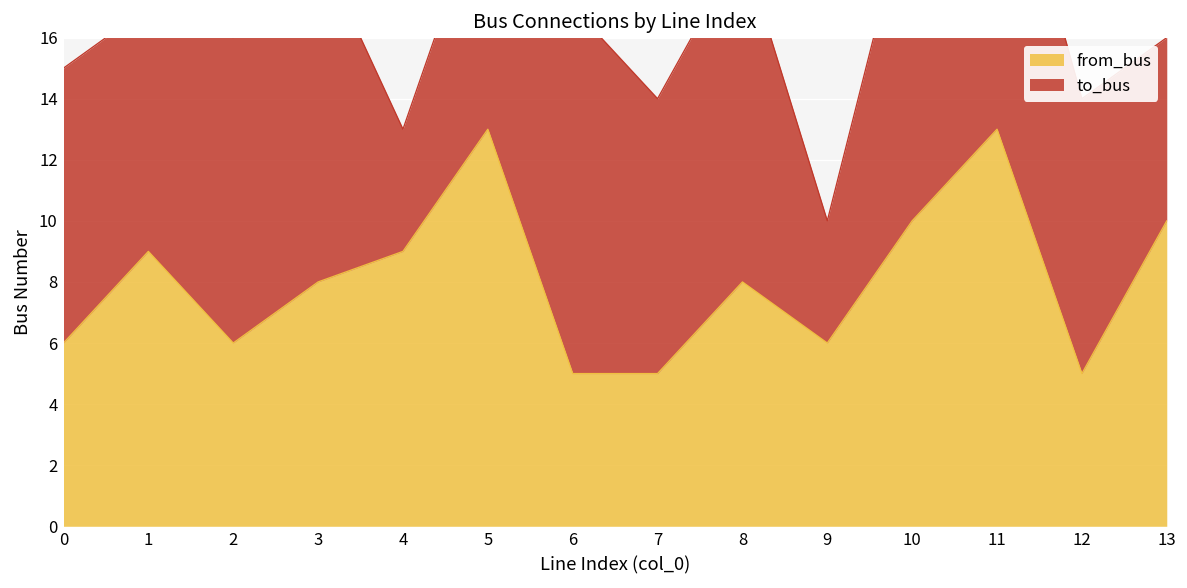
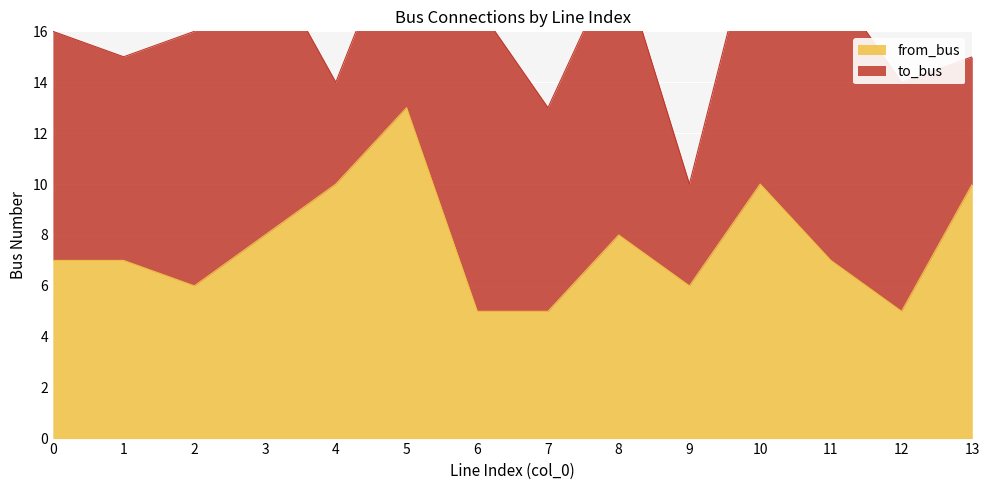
  {
    "from_bus": {
-     "0": 6,
-     "1": 9,
+     "0": 7,
+     "1": 7,
      "2": 6,
      "3": 8,
-     "4": 9,
+     "4": 10,
      "5": 13,
      "6": 5,
      "7": 5,
      "8": 8,
      "9": 6,
      "10": 10,
-     "11": 13,
+     "11": 7,
      "12": 5,
      "13": 10
    },
    "to_bus": {
      "0": 9,
      "2": 10,
      "4": 4,
-     "7": 9,
+     "7": 8,
      "9": 4,
-     "13": 6
+     "13": 5
    }
  }
